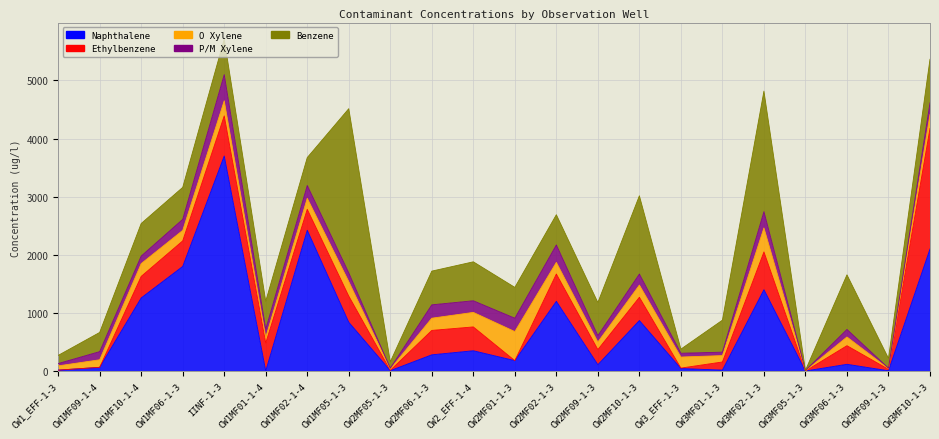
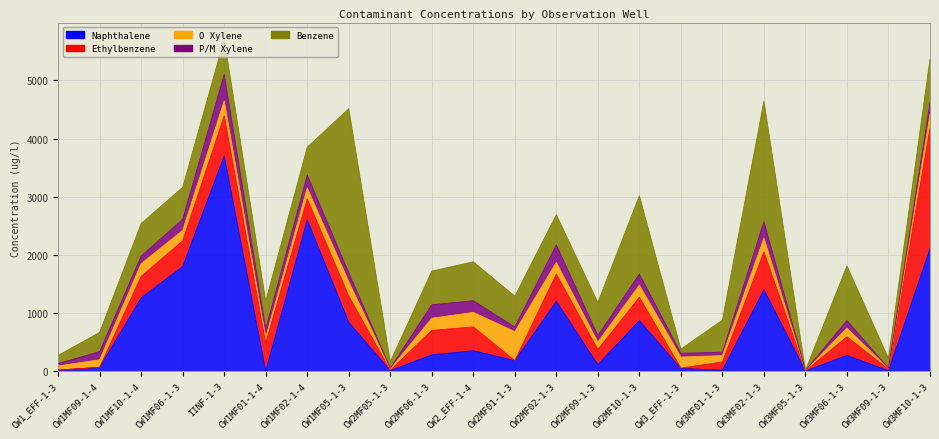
  {
    "Naphthalene": {
      "CW1MF10-1-4": 1300,
      "CW1MF06-1-3": 1800,
      "IINF-1-3": 3700,
      "CW1MF01-1-4": 0,
-     "CW1MF02-1-4": 2400,
+     "CW1MF02-1-4": 2600,
      "CW1MF05-1-3": 800,
      "CW2MF06-1-3": 300,
      "CW2_EFF-1-4": 400,
      "CW2MF02-1-3": 1200,
      "CW2MF09-1-3": 100,
      "CW2MF10-1-3": 900,
      "CW3MF01-1-3": 0,
      "CW3MF02-1-3": 1400,
-     "CW3MF06-1-3": 100,
+     "CW3MF06-1-3": 300,
      "CW3MF10-1-3": 2100
    },
    "Ethylbenzene": {
      "CW1MF10-1-4": 400,
      "CW1MF06-1-3": 400,
      "IINF-1-3": 700,
      "CW1MF01-1-4": 500,
      "CW1MF02-1-4": 400,
      "CW1MF05-1-3": 500,
      "CW2MF06-1-3": 400,
      "CW2_EFF-1-4": 400,
      "CW2MF02-1-3": 500,
      "CW2MF09-1-3": 300,
      "CW2MF10-1-3": 400,
      "CW3MF01-1-3": 100,
      "CW3MF02-1-3": 700,
      "CW3MF06-1-3": 300,
      "CW3MF10-1-3": 2100
    },
    "O Xylene": {
      "CW1MF09-1-4": 100,
      "CW1MF10-1-4": 200,
      "CW1MF06-1-3": 200,
      "IINF-1-3": 300,
      "CW1MF01-1-4": 100,
      "CW1MF02-1-4": 200,
      "CW1MF05-1-3": 300,
      "CW2MF06-1-3": 200,
      "CW2_EFF-1-4": 300,
      "CW2MF01-1-3": 500,
      "CW2MF02-1-3": 200,
      "CW2MF09-1-3": 100,
      "CW2MF10-1-3": 200,
      "CW3_EFF-1-3": 200,
      "CW3MF01-1-3": 100,
-     "CW3MF02-1-3": 400,
+     "CW3MF02-1-3": 200,
      "CW3MF06-1-3": 200,
      "CW3MF10-1-3": 200
    },
    "P/M Xylene": {
      "CW1MF09-1-4": 100,
      "CW1MF10-1-4": 100,
      "CW1MF06-1-3": 200,
      "IINF-1-3": 500,
      "CW1MF01-1-4": 100,
      "CW1MF02-1-4": 200,
      "CW1MF05-1-3": 200,
      "CW2MF06-1-3": 200,
      "CW2_EFF-1-4": 200,
-     "CW2MF01-1-3": 200,
+     "CW2MF01-1-3": 100,
      "CW2MF02-1-3": 300,
      "CW2MF09-1-3": 100,
      "CW2MF10-1-3": 200,
      "CW3_EFF-1-3": 100,
      "CW3MF01-1-3": 100,
      "CW3MF02-1-3": 300,
      "CW3MF06-1-3": 100,
      "CW3MF10-1-3": 200
    },
    "Benzene": {
      "CW1_EFF-1-3": 100,
      "CW1MF09-1-4": 300,
      "CW1MF10-1-4": 600,
      "CW1MF06-1-3": 600,
      "CW1MF01-1-4": 500,
      "CW1MF02-1-4": 500,
      "CW1MF05-1-3": 2800,
      "CW2MF05-1-3": 100,
      "CW2MF06-1-3": 600,
      "CW2_EFF-1-4": 700,
      "CW2MF01-1-3": 500,
      "CW2MF02-1-3": 500,
      "CW2MF09-1-3": 600,
      "CW2MF10-1-3": 1300,
      "CW3_EFF-1-3": 100,
      "CW3MF01-1-3": 600,
      "CW3MF02-1-3": 2100,
      "CW3MF06-1-3": 900,
      "CW3MF09-1-3": 200,
      "CW3MF10-1-3": 800
    }
  }
